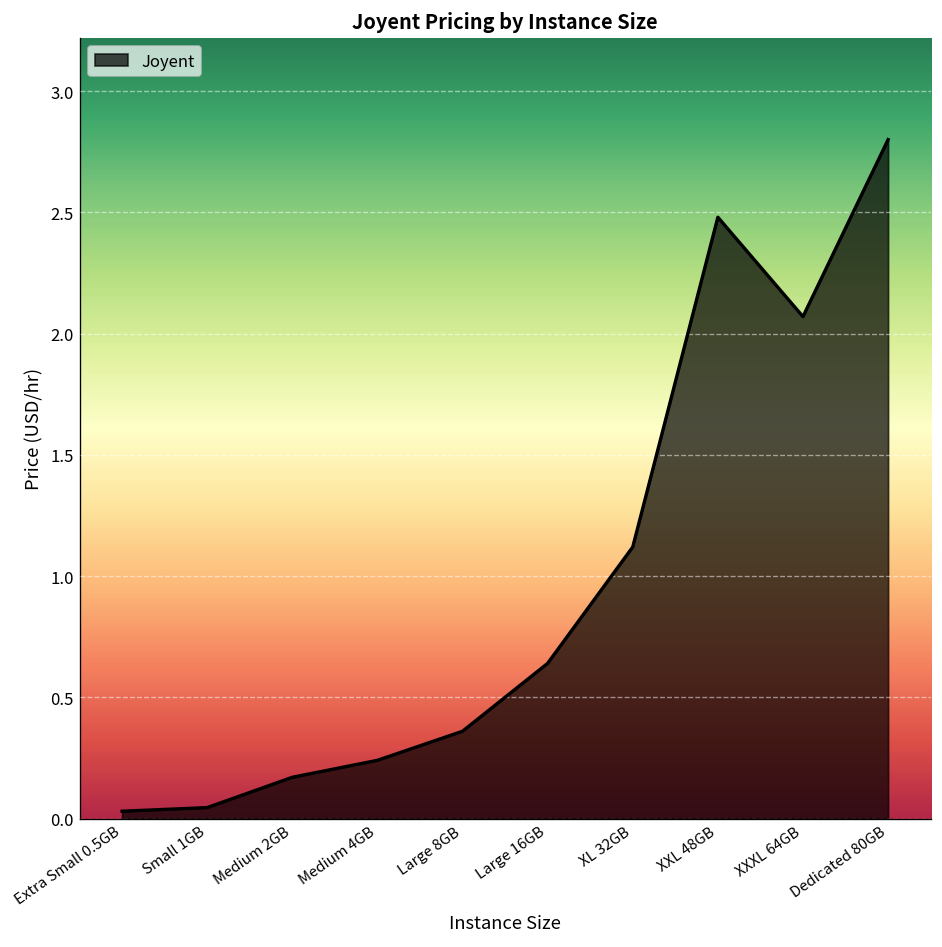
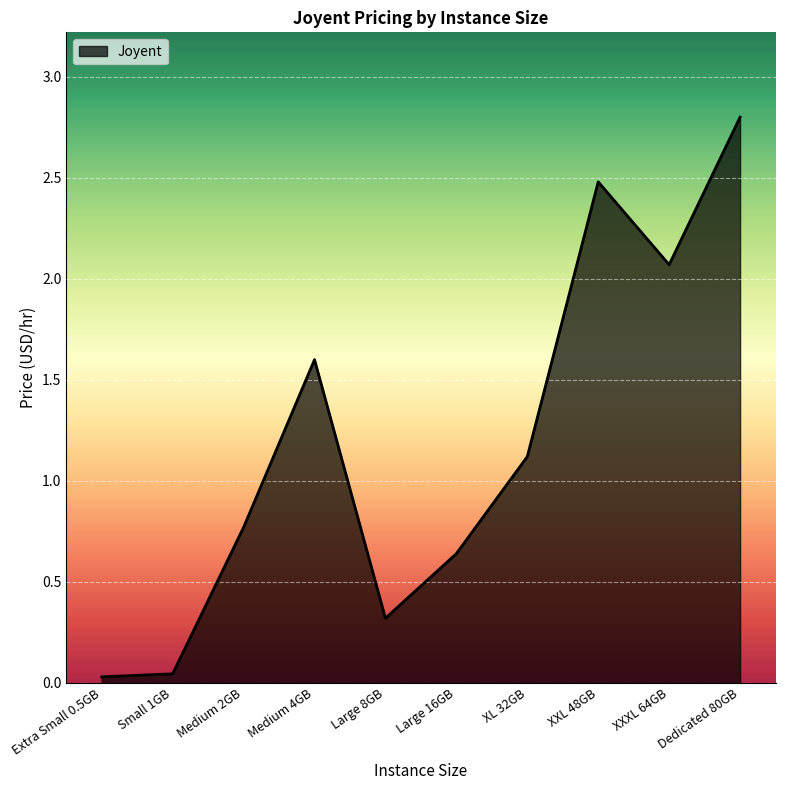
  {
    "Extra Small 0.5GB": 0.03,
    "Small 1GB": 0.05,
-   "Medium 2GB": 0.17,
-   "Medium 4GB": 0.24,
-   "Large 8GB": 0.36,
+   "Medium 2GB": 0.77,
+   "Medium 4GB": 1.60,
+   "Large 8GB": 0.32,
    "Large 16GB": 0.64,
    "XL 32GB": 1.12,
    "XXL 48GB": 2.48,
    "XXXL 64GB": 2.07,
    "Dedicated 80GB": 2.80
  }
